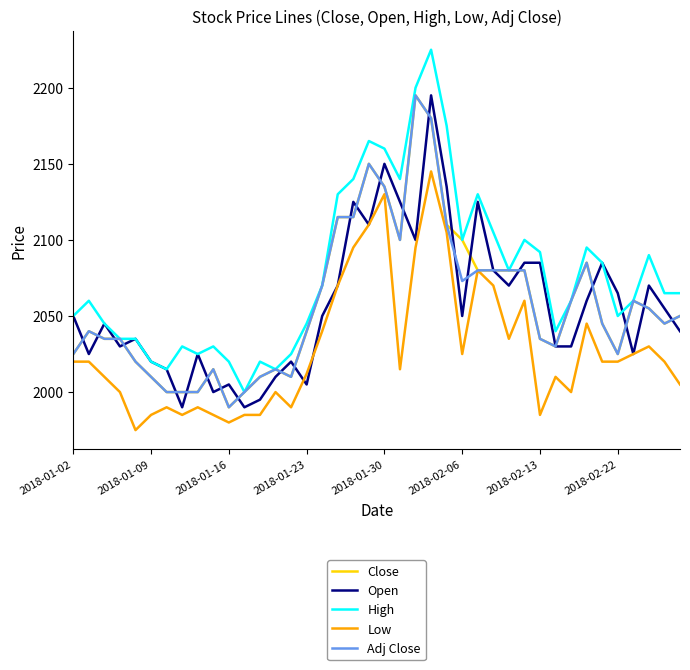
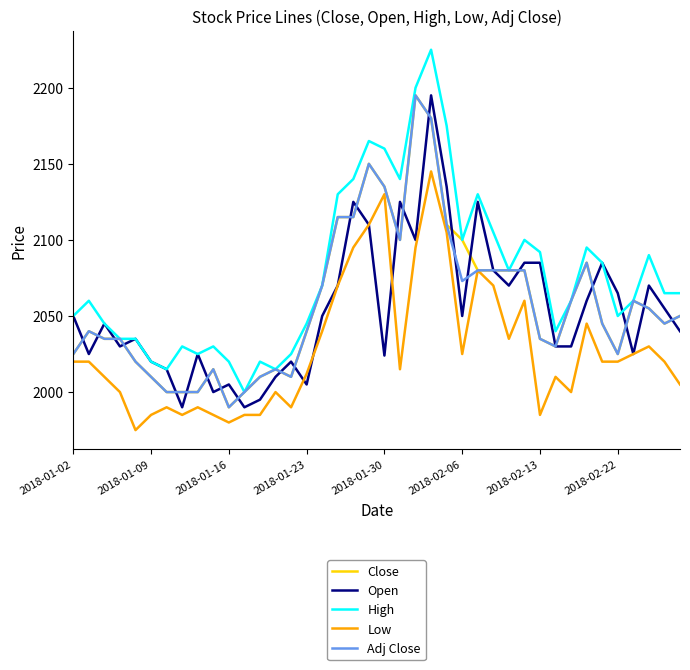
  {
    "Open": {
      "2018-01-16": 2005,
      "2018-01-23": 2005,
-     "2018-01-30": 2150,
+     "2018-01-30": 2024,
      "2018-02-06": 2050,
      "2018-02-13": 2085,
      "2018-02-22": 2065
    },
    "High": {
      "2018-01-16": 2020,
      "2018-01-23": 2045,
      "2018-01-30": 2160,
      "2018-02-13": 2092,
      "2018-02-22": 2050
    },
    "Adj Close": {
      "2018-02-06": 2073
    }
  }
